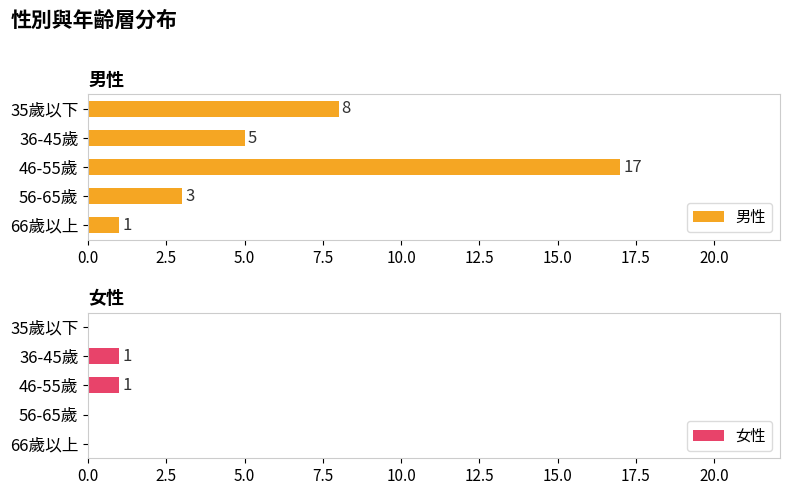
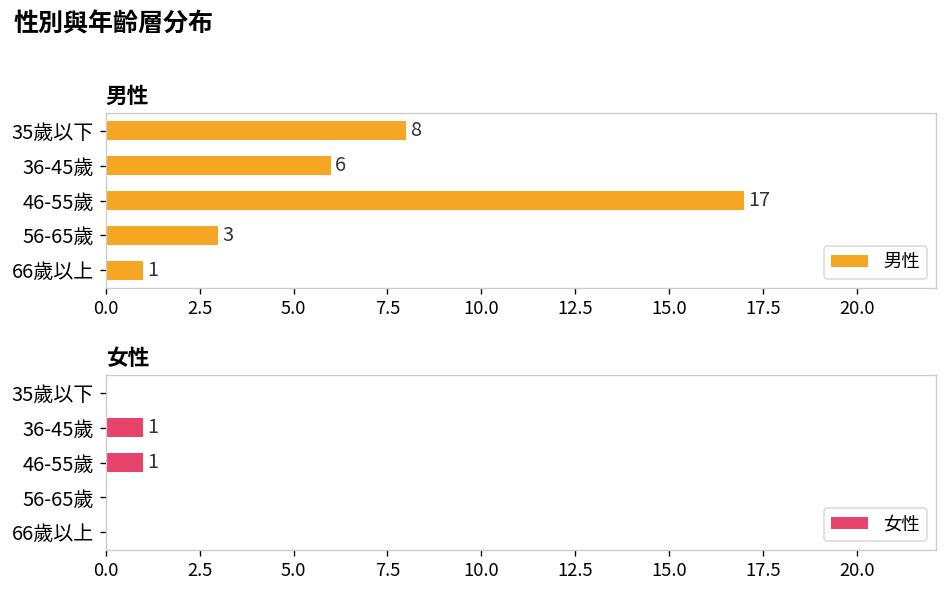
  {
    "男性": {
      "35歲以下": 8,
-     "36-45歲": 5,
+     "36-45歲": 6,
      "46-55歲": 17,
      "56-65歲": 3,
      "66歲以上": 1
    },
    "女性": {
      "36-45歲": 1,
      "46-55歲": 1
    }
  }
